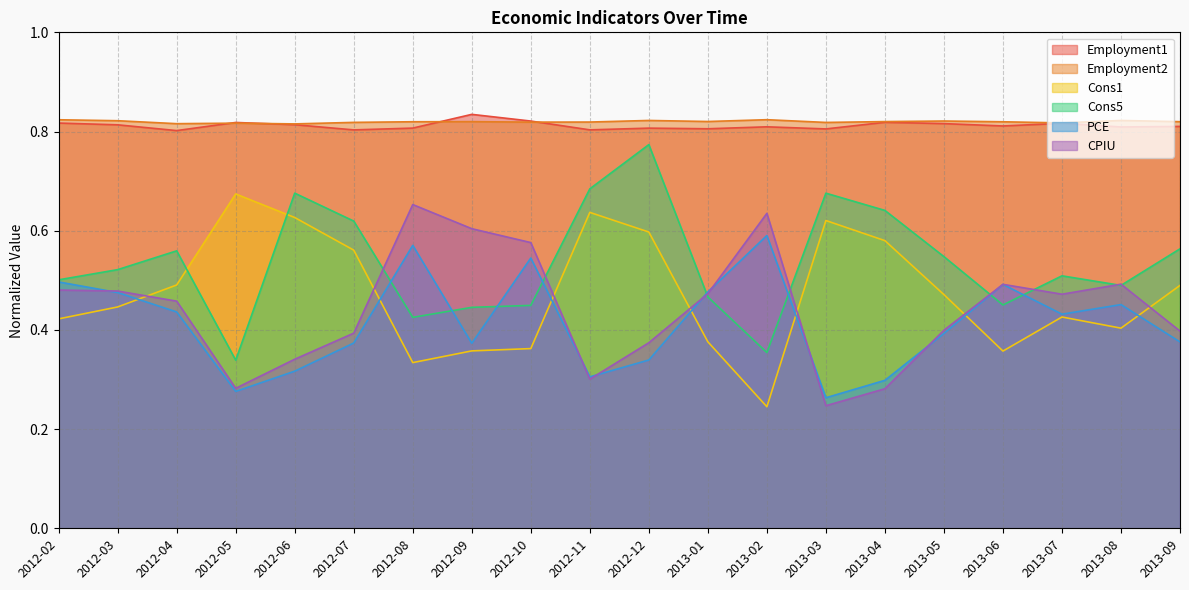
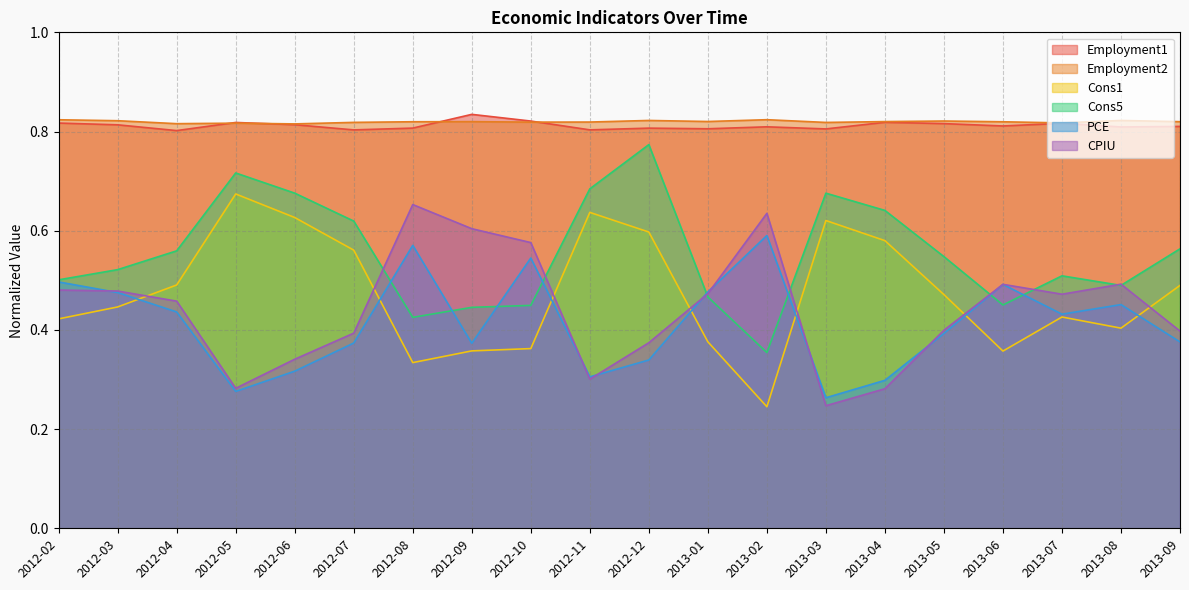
  {
    "Cons5": {
      "2012-03": 0.52,
      "2012-04": 0.56,
-     "2012-05": 0.34,
+     "2012-05": 0.72,
      "2012-06": 0.68,
      "2012-07": 0.62,
      "2012-08": 0.43,
      "2012-09": 0.45,
      "2012-10": 0.45,
      "2012-11": 0.68,
      "2012-12": 0.77,
      "2013-01": 0.47,
      "2013-02": 0.35,
      "2013-03": 0.68,
      "2013-04": 0.64,
      "2013-05": 0.55,
      "2013-06": 0.45,
      "2013-07": 0.51,
      "2013-09": 0.56
    },
    "PCE": {
      "2012-04": 0.44,
      "2012-05": 0.28,
      "2012-06": 0.32,
      "2012-07": 0.37,
      "2012-08": 0.57,
      "2012-09": 0.37,
      "2012-10": 0.54,
      "2012-12": 0.34,
      "2013-02": 0.59,
      "2013-03": 0.26,
      "2013-04": 0.30,
      "2013-05": 0.39,
      "2013-07": 0.43,
      "2013-08": 0.45,
      "2013-09": 0.38
    },
    "CPIU": {
      "2012-02": 0.48,
      "2012-04": 0.46,
      "2012-05": 0.28,
      "2012-06": 0.34,
      "2012-07": 0.39,
      "2012-08": 0.65,
      "2012-09": 0.60,
      "2012-10": 0.58,
      "2012-12": 0.37,
      "2013-02": 0.63,
      "2013-03": 0.25,
      "2013-04": 0.28,
      "2013-05": 0.40,
      "2013-07": 0.47,
      "2013-09": 0.40
    }
  }
